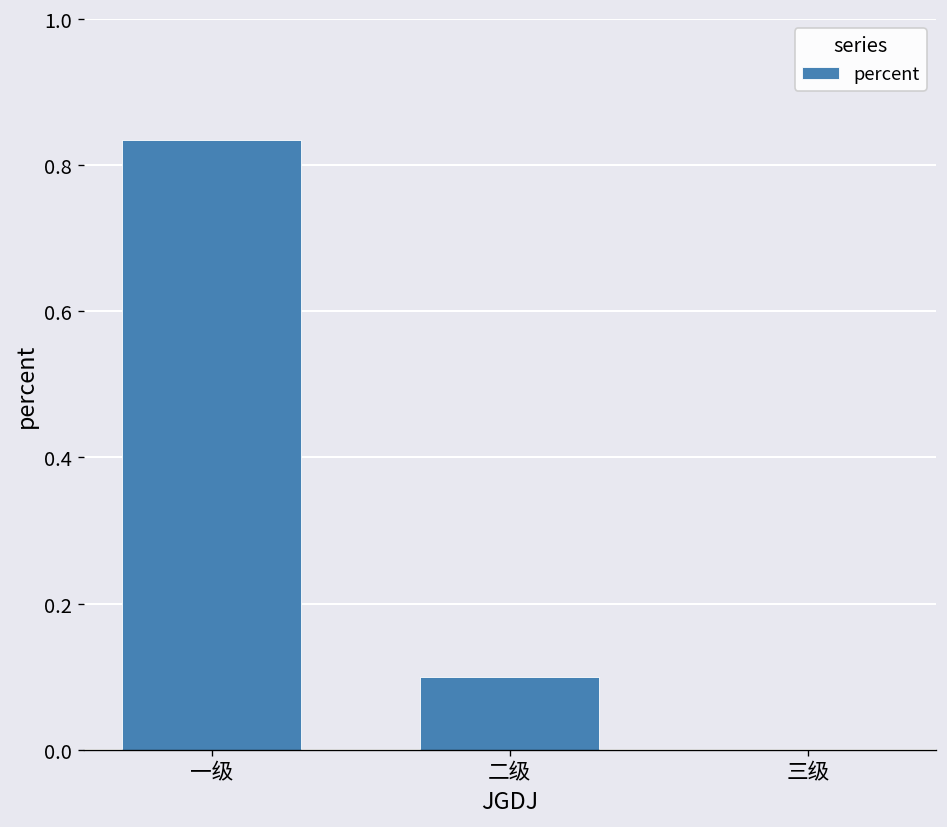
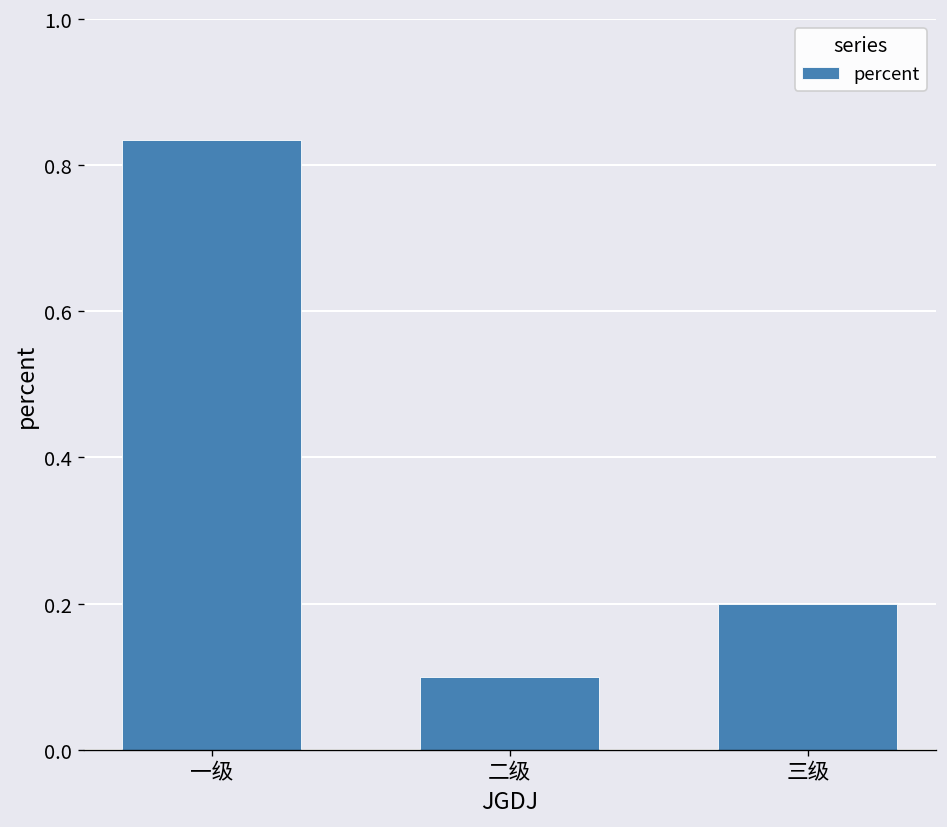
  {
    "一级": 0.83,
    "二级": 0.1,
-   "三级": 0.0
+   "三级": 0.2
  }
